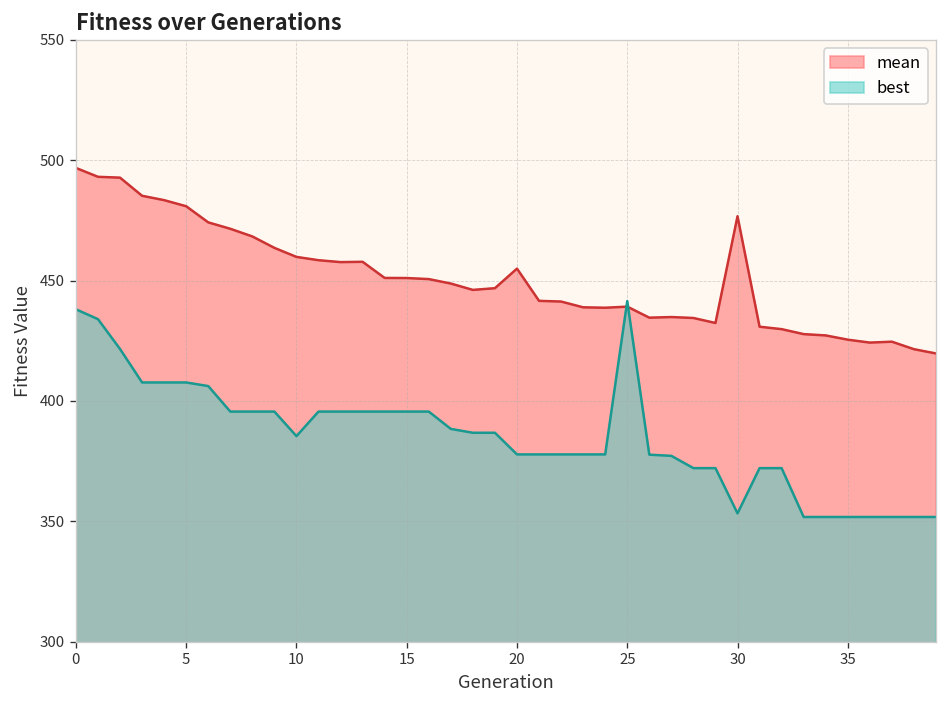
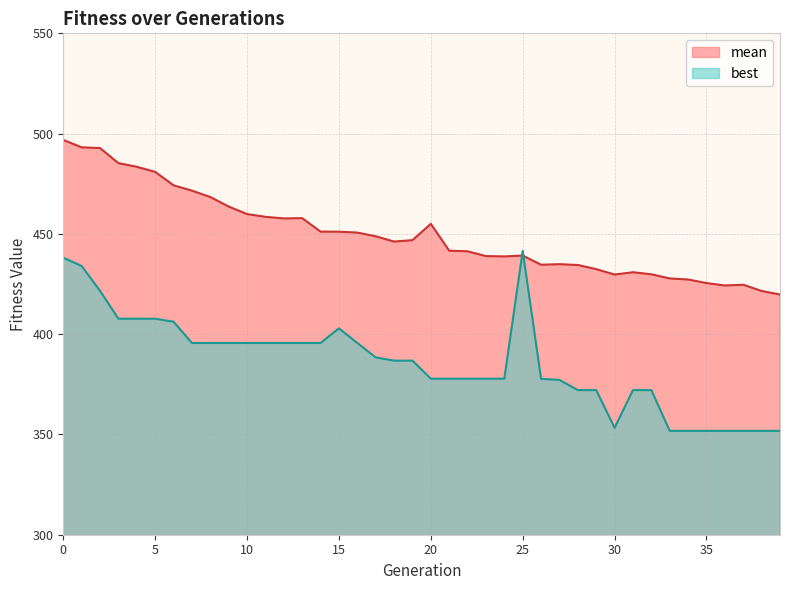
  {
    "mean": {
      "0": 497,
      "5": 481,
      "10": 460,
      "15": 451,
      "20": 455,
      "25": 439,
-     "30": 477,
+     "30": 430,
      "35": 425
    },
    "best": {
      "0": 438,
      "5": 408,
-     "10": 385,
-     "15": 396,
+     "10": 396,
+     "15": 403,
      "20": 378,
      "25": 442,
      "30": 353,
      "35": 352
    }
  }
